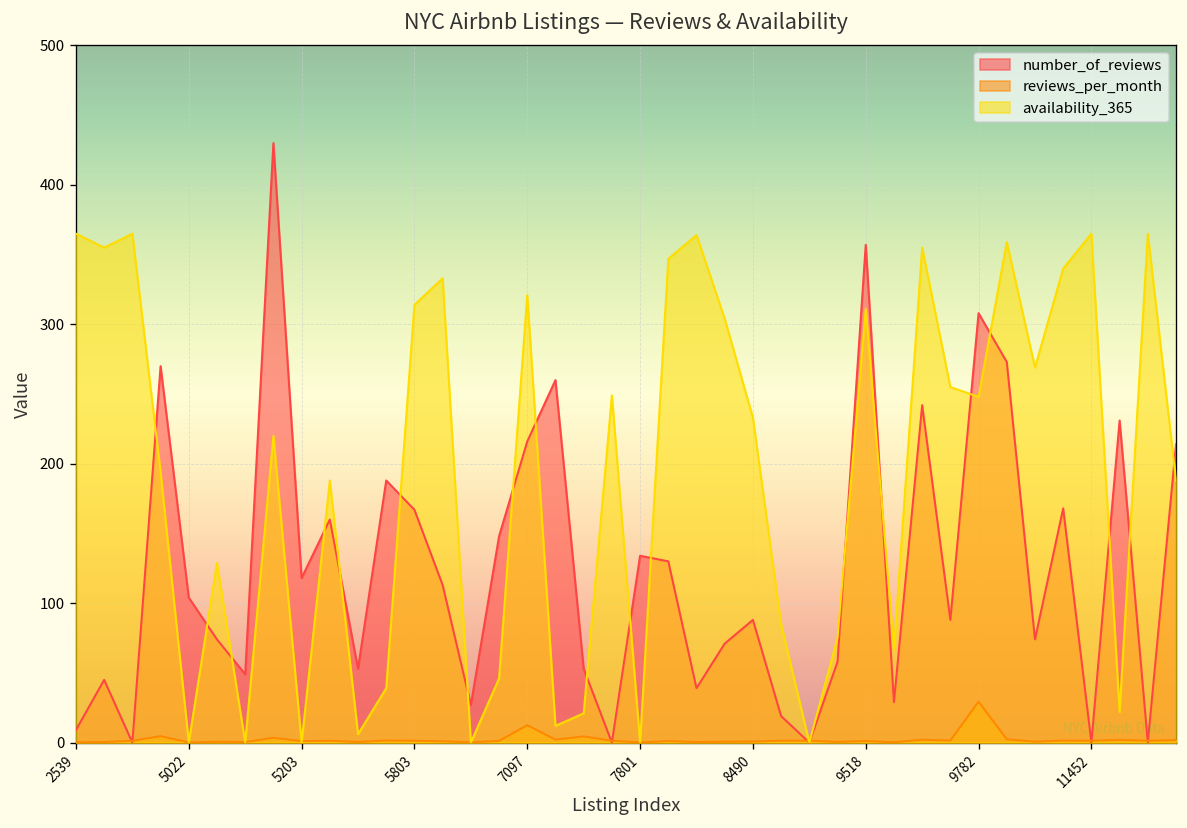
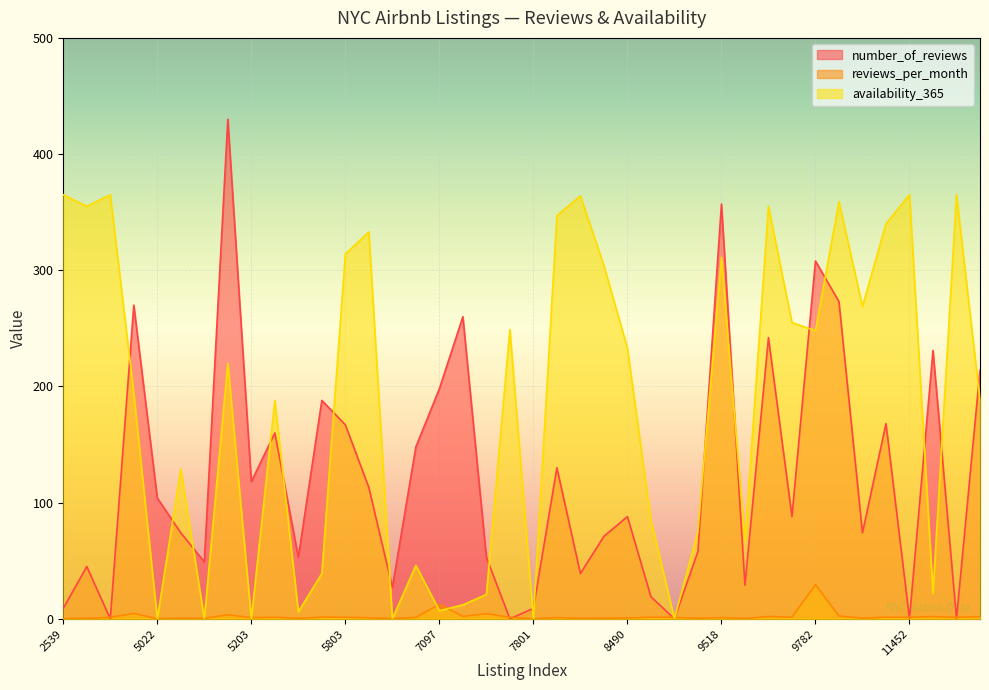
  {
    "number_of_reviews": {
      "2539": 9,
      "5022": 104,
      "5203": 118,
      "5803": 167,
-     "7097": 216,
-     "7801": 134,
+     "7097": 198,
+     "7801": 9,
      "8490": 88,
      "9518": 357,
      "9782": 308
    },
    "reviews_per_month": {
      "2539": 0,
      "5803": 1,
      "7097": 13,
      "8490": 1,
      "9518": 1,
      "9782": 29
    },
    "availability_365": {
      "2539": 365,
      "5803": 314,
-     "7097": 321,
+     "7097": 7,
      "8490": 233,
      "9518": 311,
      "9782": 248,
      "11452": 365
    }
  }
